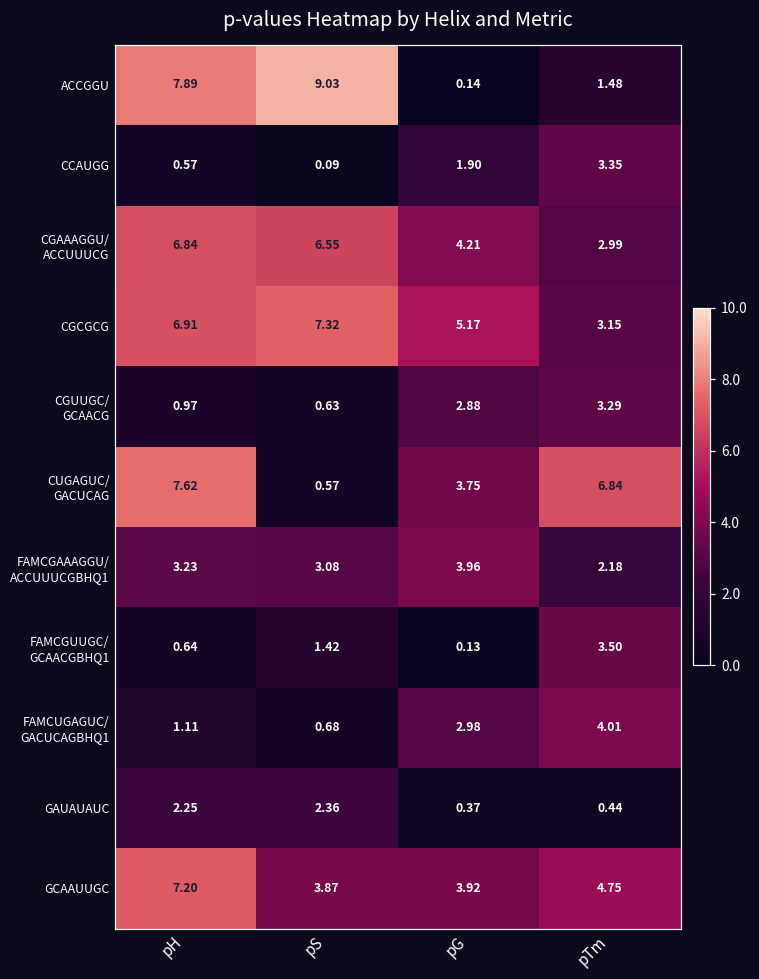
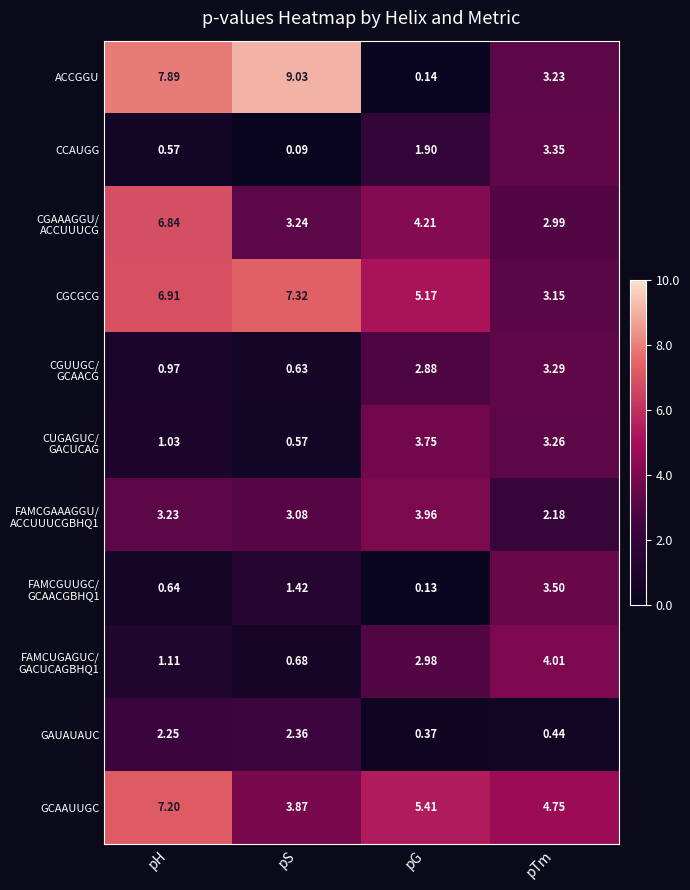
  {
    "ACCGGU": {
      "pH": 7.89,
      "pS": 9.03,
      "pG": 0.14,
-     "pTm": 1.48
+     "pTm": 3.23
    },
    "CCAUGG": {
      "pH": 0.57,
      "pS": 0.09,
      "pG": 1.90,
      "pTm": 3.35
    },
    "CGAAAGGU/ ACCUUUCG": {
      "pH": 6.84,
-     "pS": 6.55,
+     "pS": 3.24,
      "pG": 4.21,
      "pTm": 2.99
    },
    "CGCGCG": {
      "pH": 6.91,
      "pS": 7.32,
      "pG": 5.17,
      "pTm": 3.15
    },
    "CGUUGC/ GCAACG": {
      "pH": 0.97,
      "pS": 0.63,
      "pG": 2.88,
      "pTm": 3.29
    },
    "CUGAGUC/ GACUCAG": {
-     "pH": 7.62,
+     "pH": 1.03,
      "pS": 0.57,
      "pG": 3.75,
-     "pTm": 6.84
+     "pTm": 3.26
    },
    "FAMCGAAAGGU/ ACCUUUCGBHQ1": {
      "pH": 3.23,
      "pS": 3.08,
      "pG": 3.96,
      "pTm": 2.18
    },
    "FAMCGUUGC/ GCAACGBHQ1": {
      "pH": 0.64,
      "pS": 1.42,
      "pG": 0.13,
      "pTm": 3.50
    },
    "FAMCUGAGUC/ GACUCAGBHQ1": {
      "pH": 1.11,
      "pS": 0.68,
      "pG": 2.98,
      "pTm": 4.01
    },
    "GAUAUAUC": {
      "pH": 2.25,
      "pS": 2.36,
      "pG": 0.37,
      "pTm": 0.44
    },
    "GCAAUUGC": {
      "pH": 7.20,
      "pS": 3.87,
-     "pG": 3.92,
+     "pG": 5.41,
      "pTm": 4.75
    }
  }
